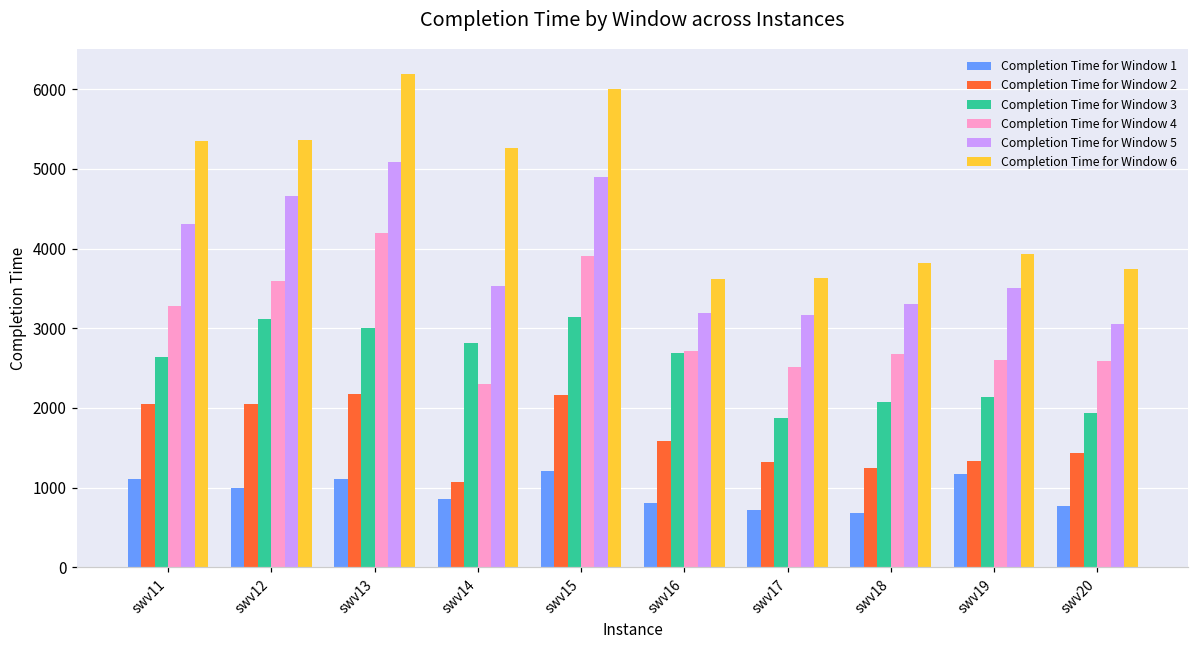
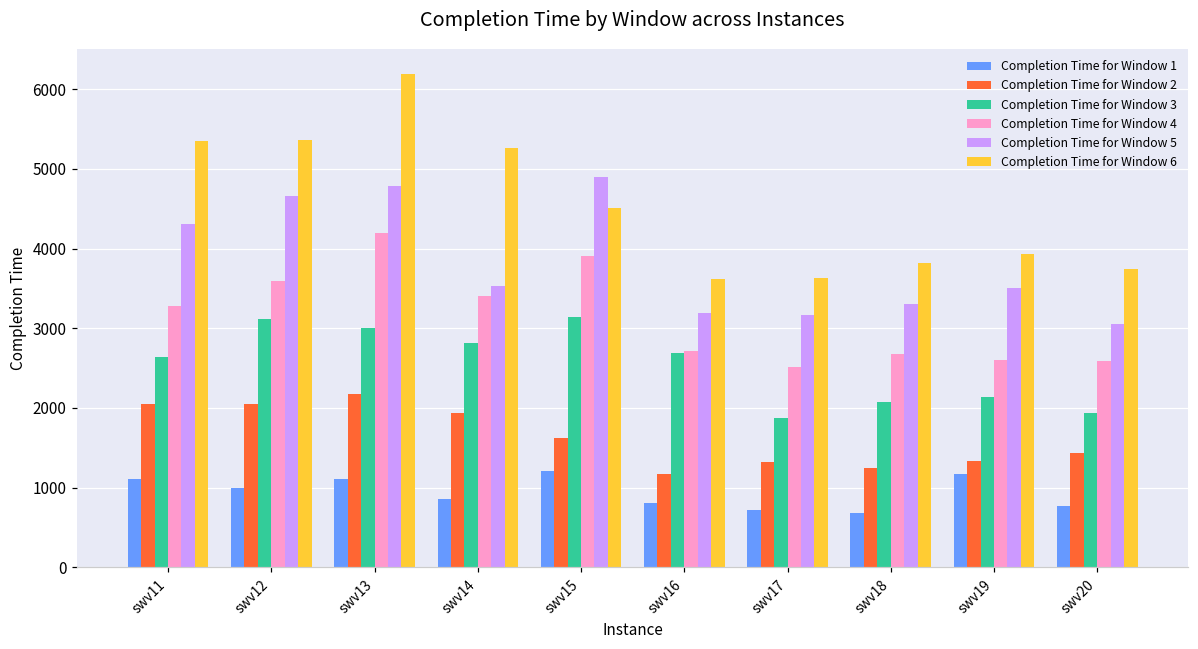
  {
    "Completion Time for Window 1": {
      "swv11": 1100,
      "swv12": 1000,
      "swv13": 1100,
      "swv14": 900,
      "swv15": 1200,
      "swv16": 800,
      "swv17": 700,
      "swv18": 700,
      "swv19": 1200,
      "swv20": 800
    },
    "Completion Time for Window 2": {
      "swv11": 2100,
      "swv12": 2100,
      "swv13": 2200,
-     "swv14": 1100,
-     "swv15": 2200,
-     "swv16": 1600,
+     "swv14": 1900,
+     "swv15": 1600,
+     "swv16": 1200,
      "swv17": 1300,
      "swv18": 1300,
      "swv19": 1300,
      "swv20": 1400
    },
    "Completion Time for Window 3": {
      "swv11": 2600,
      "swv12": 3100,
      "swv13": 3000,
      "swv14": 2800,
      "swv15": 3100,
      "swv16": 2700,
      "swv17": 1900,
      "swv18": 2100,
      "swv19": 2100,
      "swv20": 1900
    },
    "Completion Time for Window 4": {
      "swv11": 3300,
      "swv12": 3600,
      "swv13": 4200,
-     "swv14": 2300,
+     "swv14": 3400,
      "swv15": 3900,
      "swv16": 2700,
      "swv17": 2500,
      "swv18": 2700,
      "swv19": 2600,
      "swv20": 2600
    },
    "Completion Time for Window 5": {
      "swv11": 4300,
      "swv12": 4700,
-     "swv13": 5100,
+     "swv13": 4800,
      "swv14": 3500,
      "swv15": 4900,
      "swv16": 3200,
      "swv17": 3200,
      "swv18": 3300,
      "swv19": 3500,
      "swv20": 3100
    },
    "Completion Time for Window 6": {
      "swv11": 5400,
      "swv12": 5400,
      "swv13": 6200,
      "swv14": 5300,
-     "swv15": 6000,
+     "swv15": 4500,
      "swv16": 3600,
      "swv17": 3600,
      "swv18": 3800,
      "swv19": 3900,
      "swv20": 3700
    }
  }
